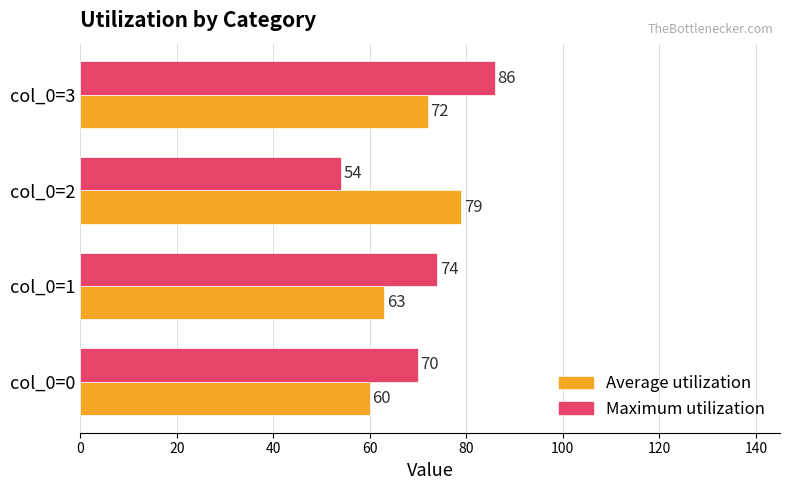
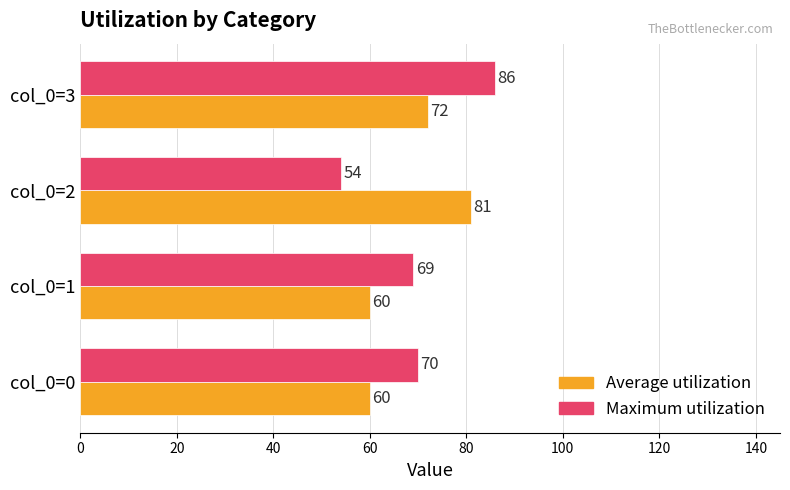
  {
    "Average utilization": {
      "col_0=3": 72,
-     "col_0=2": 79,
-     "col_0=1": 63,
+     "col_0=2": 81,
+     "col_0=1": 60,
      "col_0=0": 60
    },
    "Maximum utilization": {
      "col_0=3": 86,
      "col_0=2": 54,
-     "col_0=1": 74,
+     "col_0=1": 69,
      "col_0=0": 70
    }
  }
